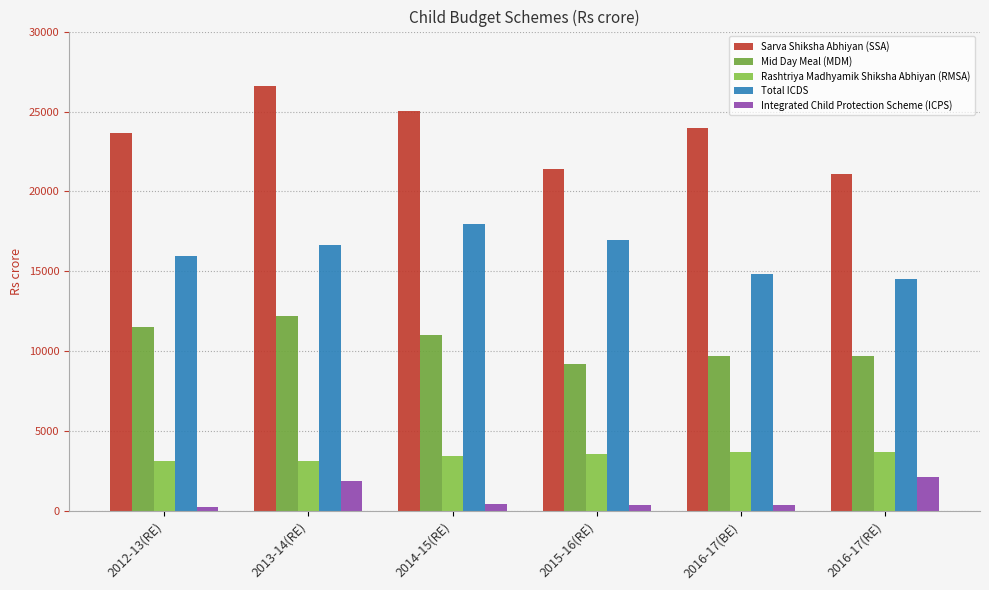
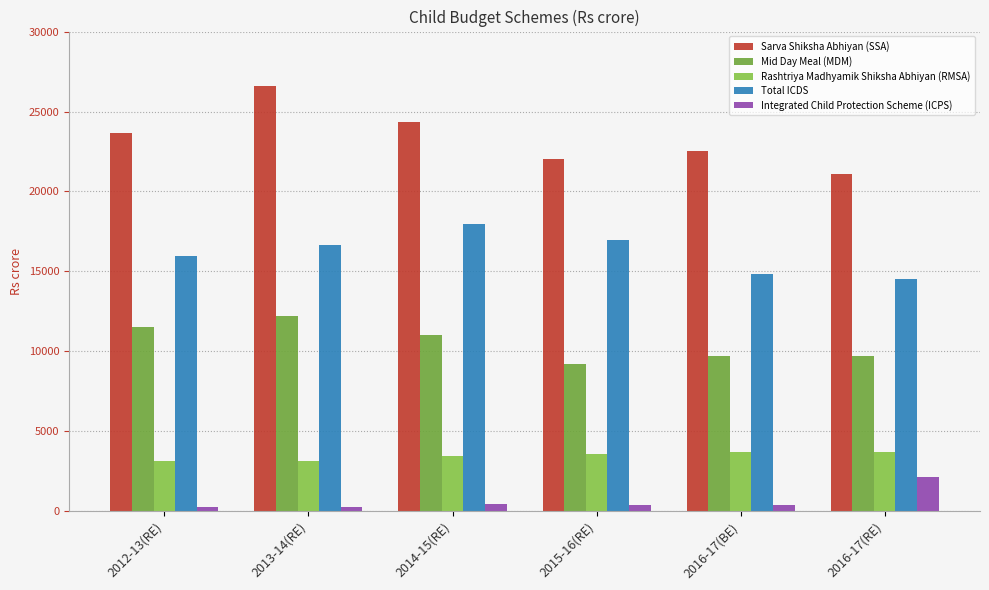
  {
    "Sarva Shiksha Abhiyan (SSA)": {
      "2012-13(RE)": 23600,
      "2013-14(RE)": 26600,
-     "2014-15(RE)": 25000,
-     "2015-16(RE)": 21400,
-     "2016-17(BE)": 24000,
+     "2014-15(RE)": 24300,
+     "2015-16(RE)": 22000,
+     "2016-17(BE)": 22500,
      "2016-17(RE)": 21100
    },
    "Total ICDS": {
      "2012-13(RE)": 16000,
      "2013-14(RE)": 16600,
      "2014-15(RE)": 18000,
      "2015-16(RE)": 17000,
      "2016-17(BE)": 14800,
      "2016-17(RE)": 14600
    },
    "Integrated Child Protection Scheme (ICPS)": {
      "2012-13(RE)": 300,
-     "2013-14(RE)": 1900,
+     "2013-14(RE)": 300,
      "2014-15(RE)": 500,
      "2015-16(RE)": 400,
      "2016-17(BE)": 400,
      "2016-17(RE)": 2200
    }
  }
